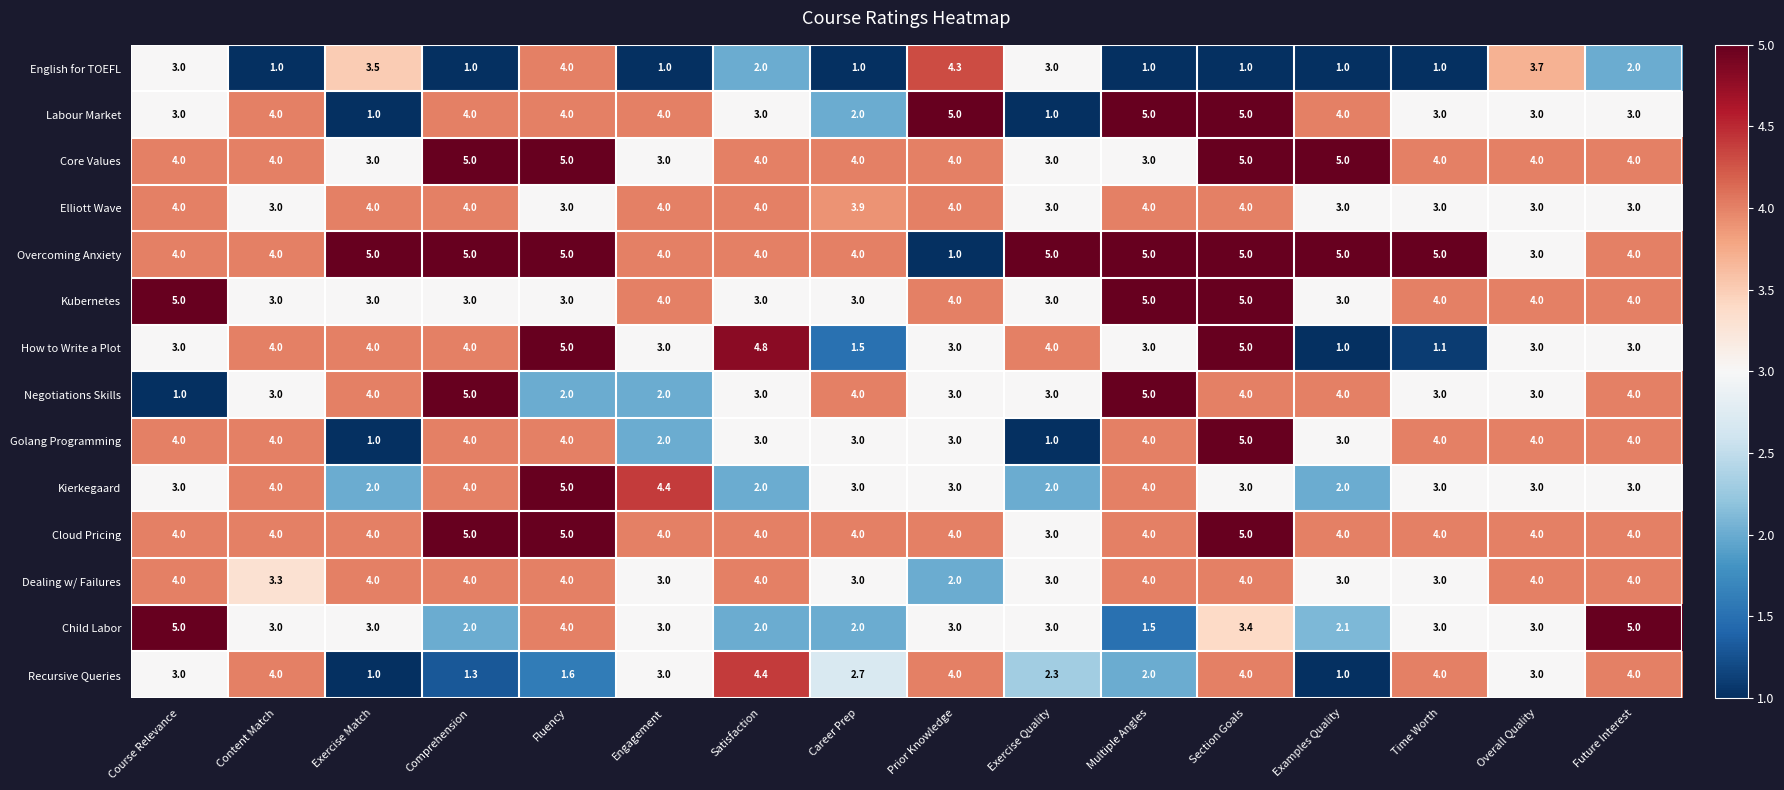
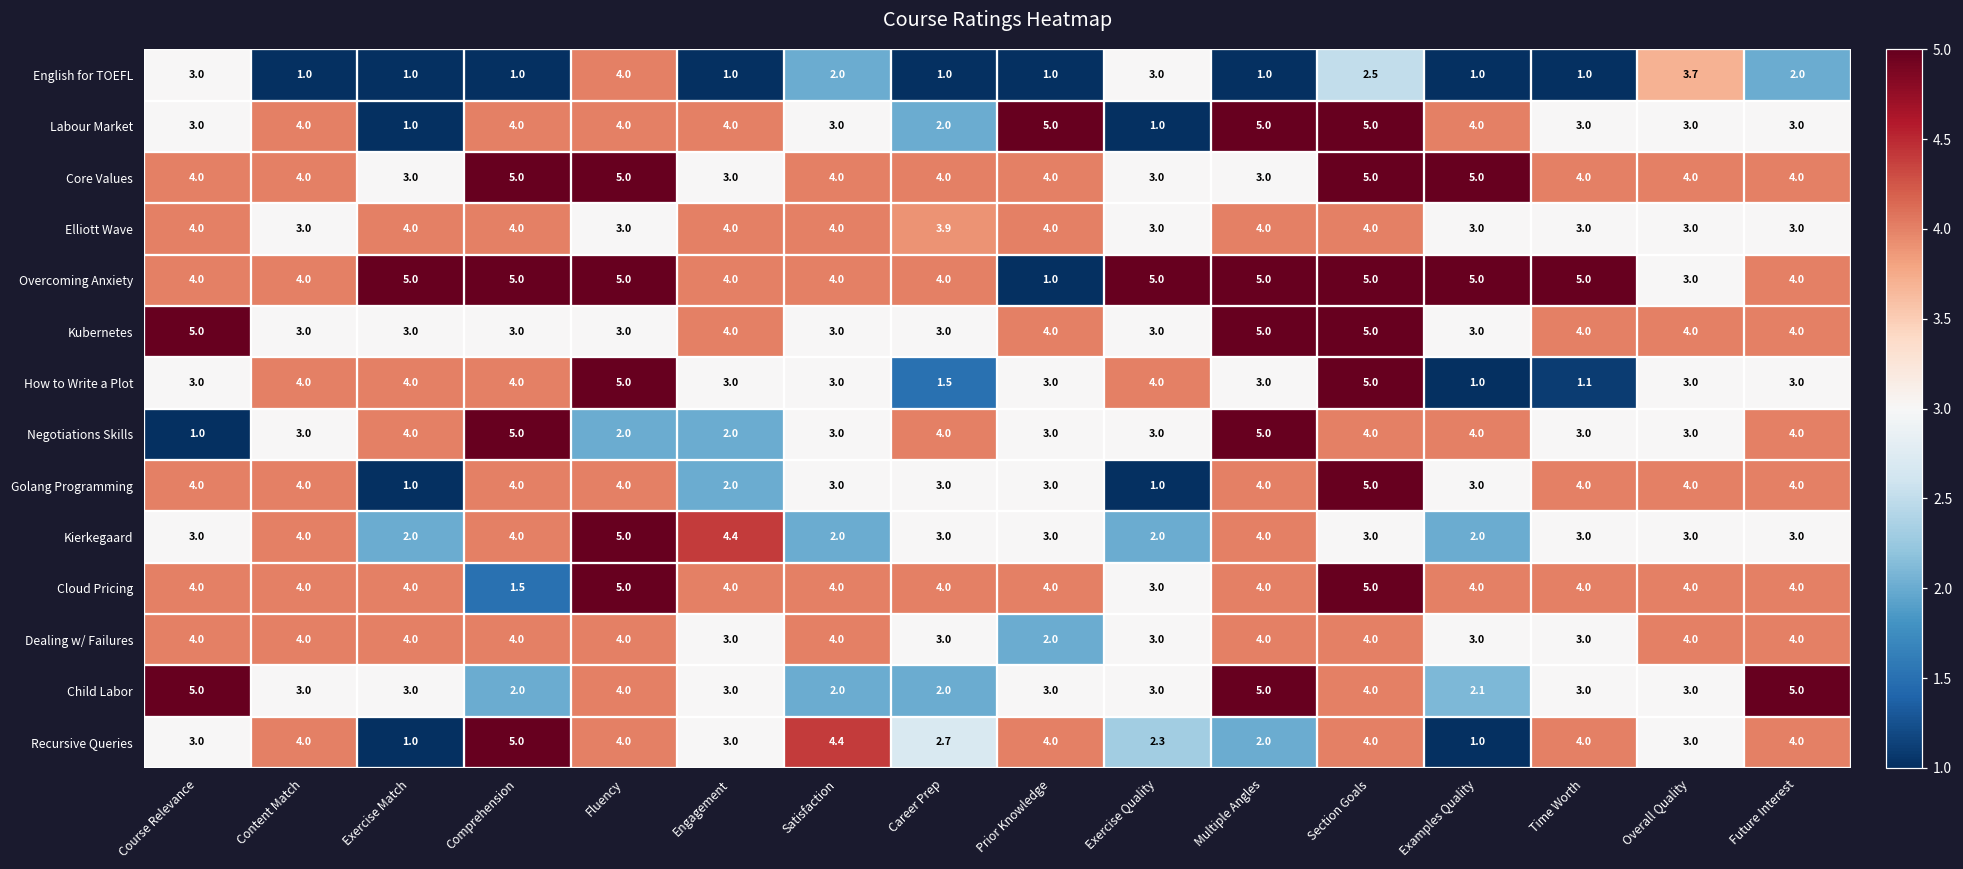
  {
    "English for TOEFL": {
      "Course Relevance": 3.0,
      "Content Match": 1.0,
-     "Exercise Match": 3.5,
+     "Exercise Match": 1.0,
      "Comprehension": 1.0,
      "Fluency": 4.0,
      "Engagement": 1.0,
      "Satisfaction": 2.0,
      "Career Prep": 1.0,
-     "Prior Knowledge": 4.3,
+     "Prior Knowledge": 1.0,
      "Exercise Quality": 3.0,
      "Multiple Angles": 1.0,
-     "Section Goals": 1.0,
+     "Section Goals": 2.5,
      "Examples Quality": 1.0,
      "Time Worth": 1.0,
      "Overall Quality": 3.7,
      "Future Interest": 2.0
    },
    "How to Write a Plot": {
      "Course Relevance": 3.0,
      "Content Match": 4.0,
      "Exercise Match": 4.0,
      "Comprehension": 4.0,
      "Fluency": 5.0,
      "Engagement": 3.0,
-     "Satisfaction": 4.8,
+     "Satisfaction": 3.0,
      "Career Prep": 1.5,
      "Prior Knowledge": 3.0,
      "Exercise Quality": 4.0,
      "Multiple Angles": 3.0,
      "Section Goals": 5.0,
      "Examples Quality": 1.0,
      "Time Worth": 1.1,
      "Overall Quality": 3.0,
      "Future Interest": 3.0
    },
    "Cloud Pricing": {
      "Course Relevance": 4.0,
      "Content Match": 4.0,
      "Exercise Match": 4.0,
-     "Comprehension": 5.0,
+     "Comprehension": 1.5,
      "Fluency": 5.0,
      "Engagement": 4.0,
      "Satisfaction": 4.0,
      "Career Prep": 4.0,
      "Prior Knowledge": 4.0,
      "Exercise Quality": 3.0,
      "Multiple Angles": 4.0,
      "Section Goals": 5.0,
      "Examples Quality": 4.0,
      "Time Worth": 4.0,
      "Overall Quality": 4.0,
      "Future Interest": 4.0
    },
    "Dealing w/ Failures": {
      "Course Relevance": 4.0,
-     "Content Match": 3.3,
+     "Content Match": 4.0,
      "Exercise Match": 4.0,
      "Comprehension": 4.0,
      "Fluency": 4.0,
      "Engagement": 3.0,
      "Satisfaction": 4.0,
      "Career Prep": 3.0,
      "Prior Knowledge": 2.0,
      "Exercise Quality": 3.0,
      "Multiple Angles": 4.0,
      "Section Goals": 4.0,
      "Examples Quality": 3.0,
      "Time Worth": 3.0,
      "Overall Quality": 4.0,
      "Future Interest": 4.0
    },
    "Child Labor": {
      "Course Relevance": 5.0,
      "Content Match": 3.0,
      "Exercise Match": 3.0,
      "Comprehension": 2.0,
      "Fluency": 4.0,
      "Engagement": 3.0,
      "Satisfaction": 2.0,
      "Career Prep": 2.0,
      "Prior Knowledge": 3.0,
      "Exercise Quality": 3.0,
-     "Multiple Angles": 1.5,
-     "Section Goals": 3.4,
+     "Multiple Angles": 5.0,
+     "Section Goals": 4.0,
      "Examples Quality": 2.1,
      "Time Worth": 3.0,
      "Overall Quality": 3.0,
      "Future Interest": 5.0
    },
    "Recursive Queries": {
      "Course Relevance": 3.0,
      "Content Match": 4.0,
      "Exercise Match": 1.0,
-     "Comprehension": 1.3,
-     "Fluency": 1.6,
+     "Comprehension": 5.0,
+     "Fluency": 4.0,
      "Engagement": 3.0,
      "Satisfaction": 4.4,
      "Career Prep": 2.7,
      "Prior Knowledge": 4.0,
      "Exercise Quality": 2.3,
      "Multiple Angles": 2.0,
      "Section Goals": 4.0,
      "Examples Quality": 1.0,
      "Time Worth": 4.0,
      "Overall Quality": 3.0,
      "Future Interest": 4.0
    }
  }
